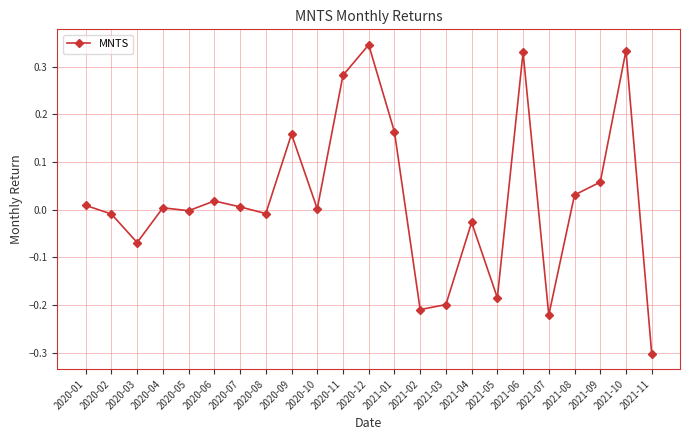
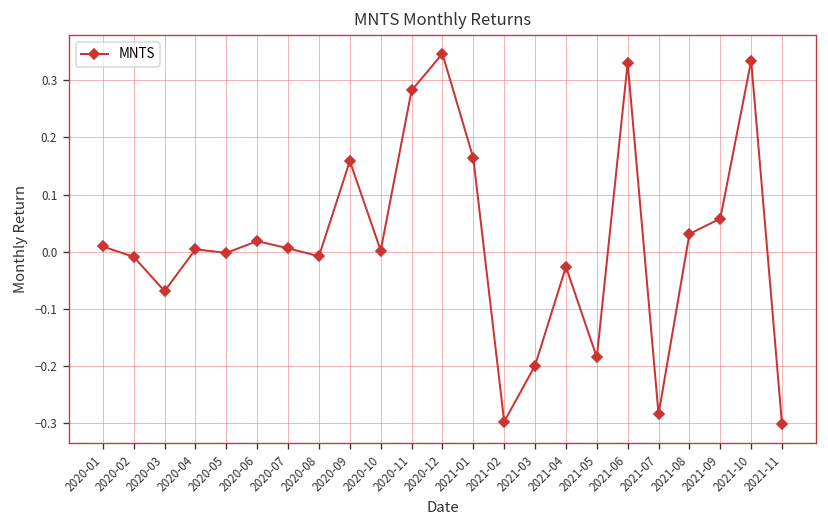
  {
    "2020-01": 0.01,
    "2020-02": -0.01,
    "2020-03": -0.07,
    "2020-04": 0.00,
    "2020-05": 0.00,
    "2020-06": 0.02,
    "2020-07": 0.01,
    "2020-08": -0.01,
    "2020-09": 0.16,
    "2020-10": 0.00,
    "2020-11": 0.28,
    "2020-12": 0.35,
    "2021-01": 0.16,
-   "2021-02": -0.21,
+   "2021-02": -0.30,
    "2021-03": -0.20,
    "2021-04": -0.03,
    "2021-05": -0.18,
    "2021-06": 0.33,
-   "2021-07": -0.22,
+   "2021-07": -0.28,
    "2021-08": 0.03,
    "2021-09": 0.06,
    "2021-10": 0.33,
    "2021-11": -0.30
  }
